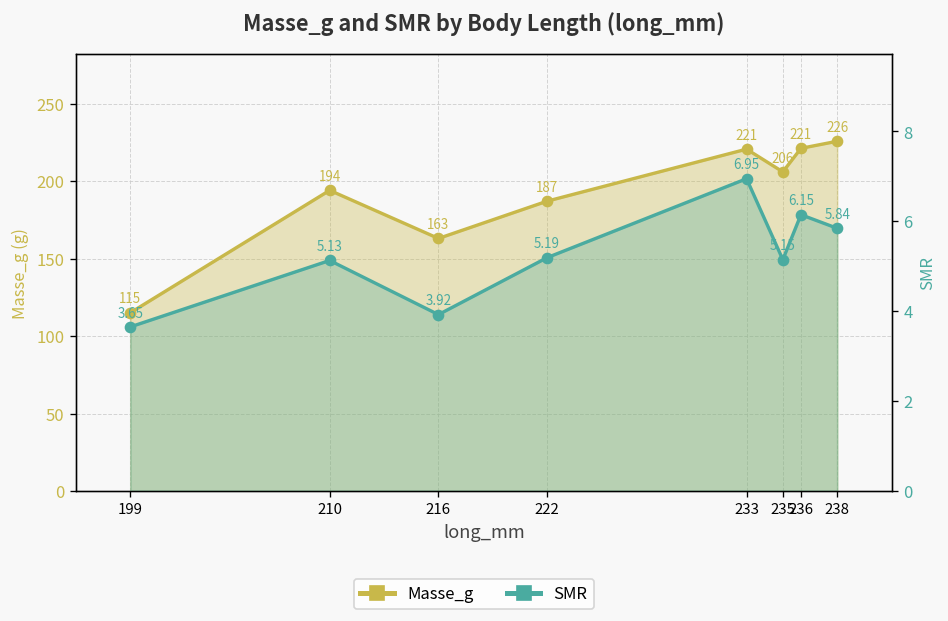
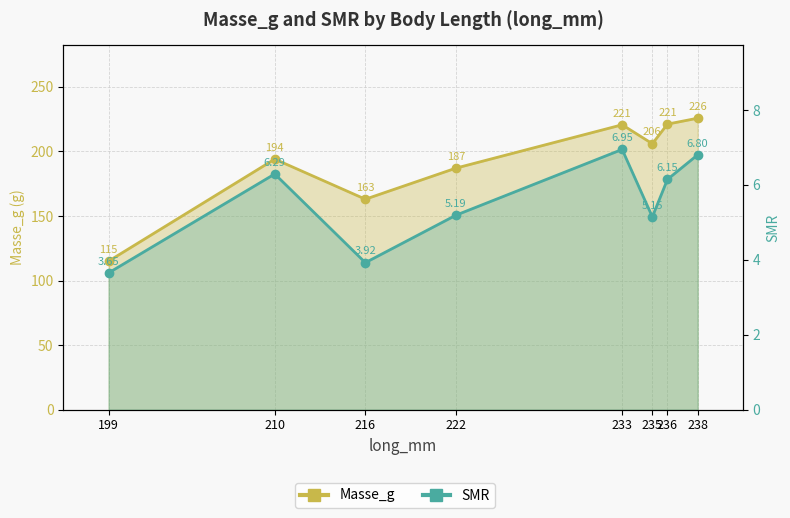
  {
    "Masse_g": {
      "199": 115,
      "210": 194,
      "216": 163,
      "222": 187,
      "233": 221,
      "238": 226
    },
    "SMR": {
-     "210": 5.13,
+     "210": 6.29,
      "216": 3.92,
      "222": 5.19,
      "233": 6.95,
-     "238": 5.84
+     "238": 6.80
    }
  }
